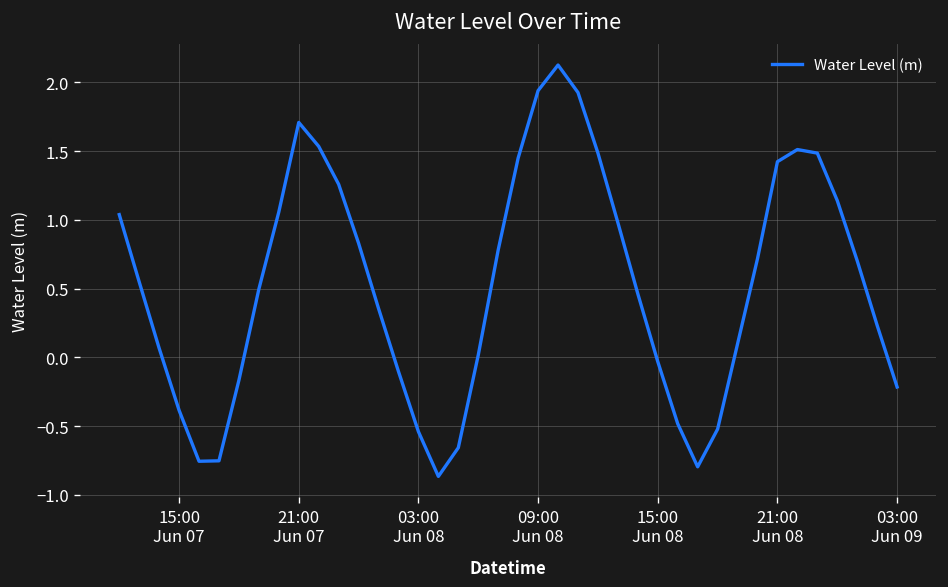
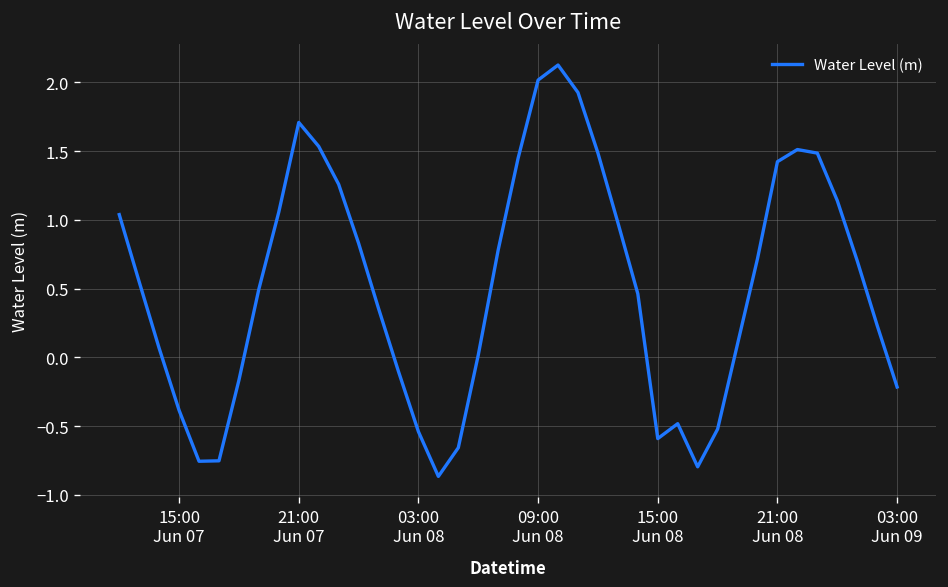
  {
    "15:00 Jun 07": -0.38,
    "21:00 Jun 07": 1.71,
    "03:00 Jun 08": -0.54,
-   "09:00 Jun 08": 1.94,
-   "15:00 Jun 08": -0.03,
+   "09:00 Jun 08": 2.02,
+   "15:00 Jun 08": -0.59,
    "21:00 Jun 08": 1.42,
    "03:00 Jun 09": -0.22
  }
